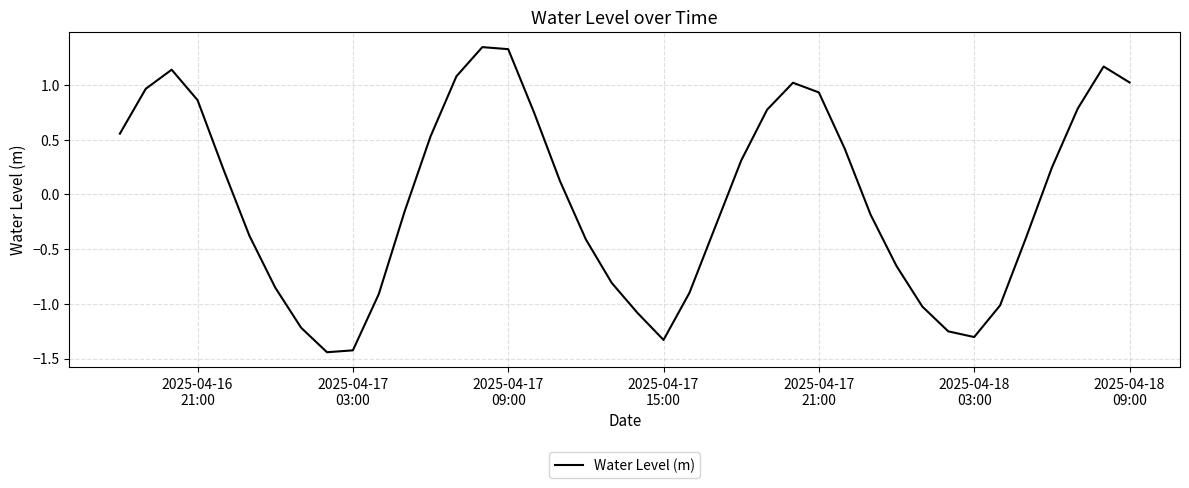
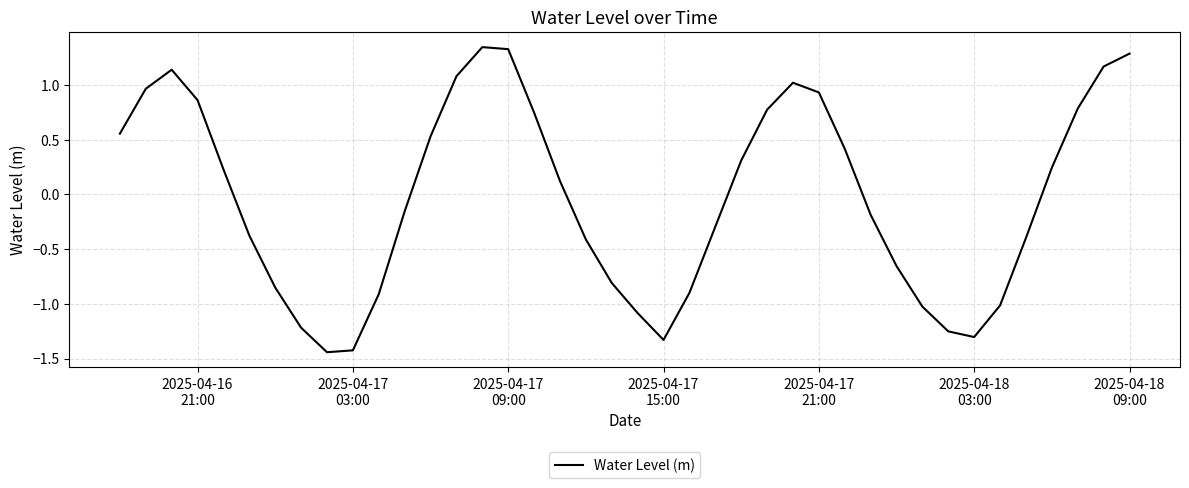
  {
    "2025-04-16 21:00": 0.86,
    "2025-04-17 03:00": -1.43,
    "2025-04-17 09:00": 1.33,
    "2025-04-17 15:00": -1.33,
    "2025-04-17 21:00": 0.93,
    "2025-04-18 03:00": -1.30,
-   "2025-04-18 09:00": 1.02
+   "2025-04-18 09:00": 1.29
  }
